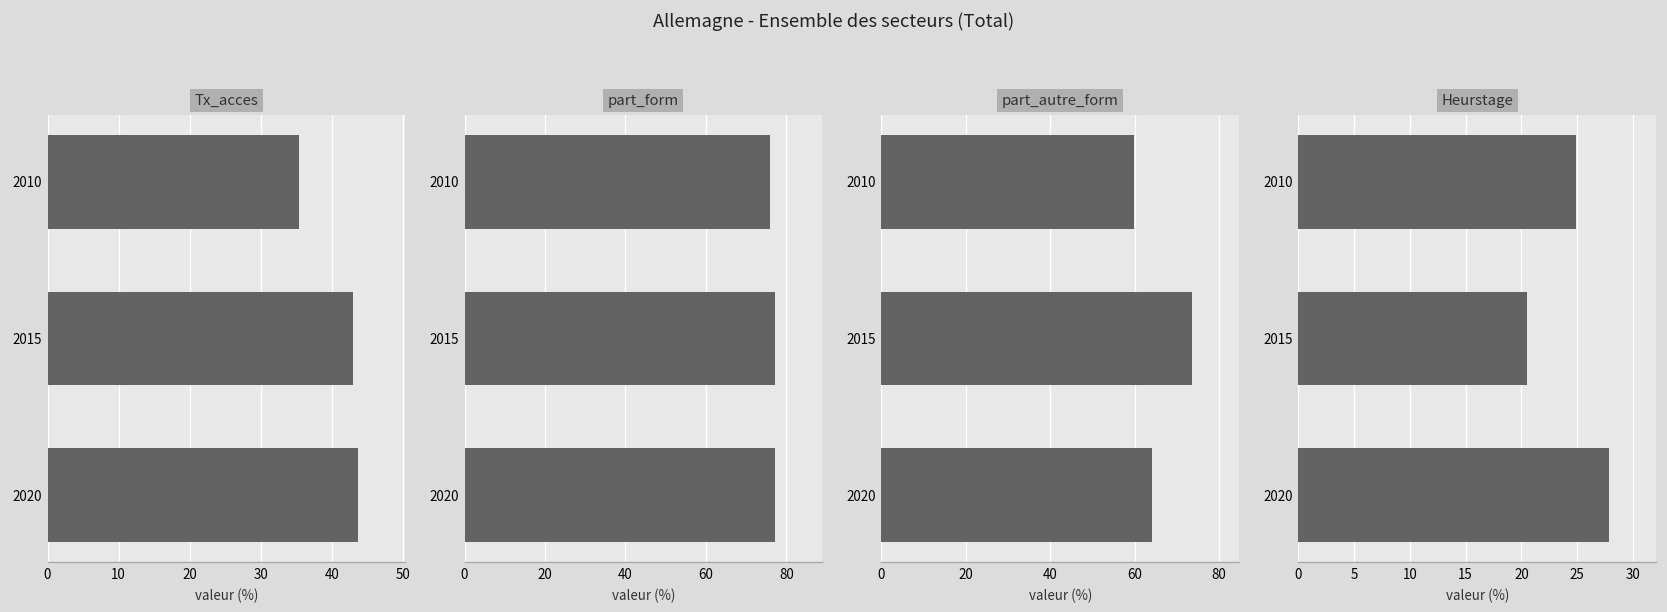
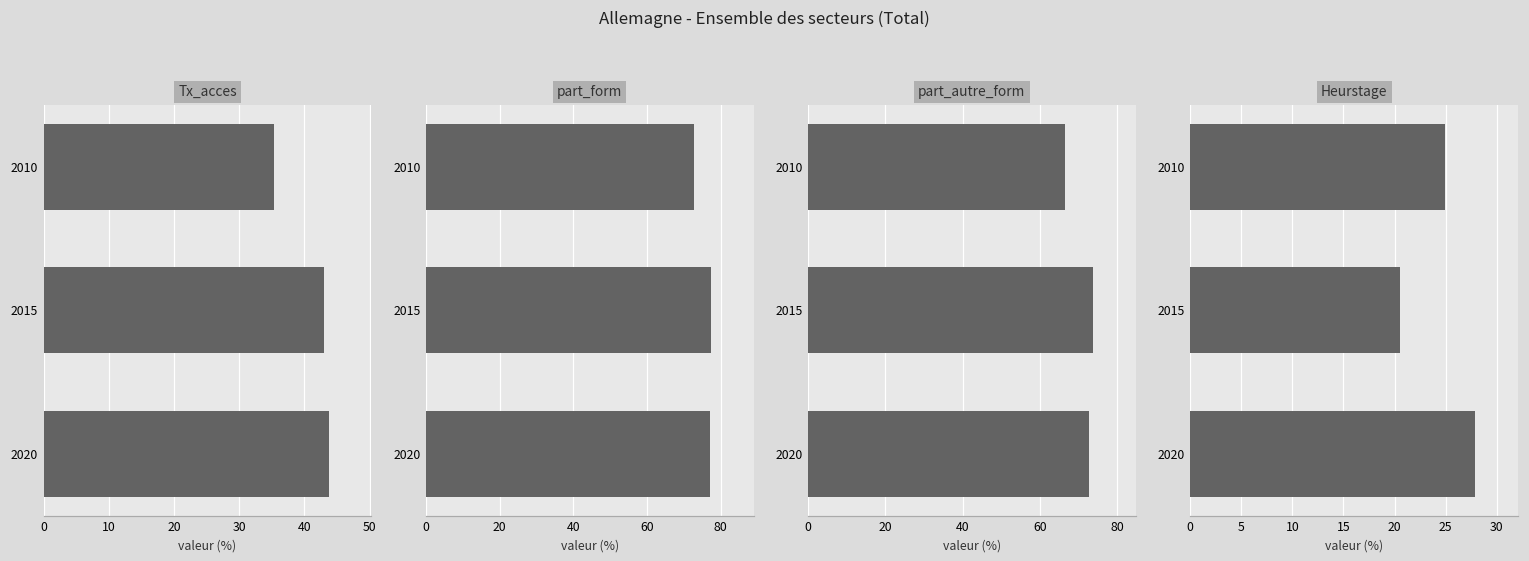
  {
    "Tx_acces": {
      "2010": 35,
      "2015": 43,
      "2020": 44
    },
    "part_form": {
-     "2010": 76,
+     "2010": 73,
      "2015": 77,
      "2020": 77
    },
    "part_autre_form": {
-     "2010": 60,
+     "2010": 66,
      "2015": 74,
-     "2020": 64
+     "2020": 73
    },
    "Heurstage": {
      "2010": 25,
      "2015": 21,
      "2020": 28
    }
  }
